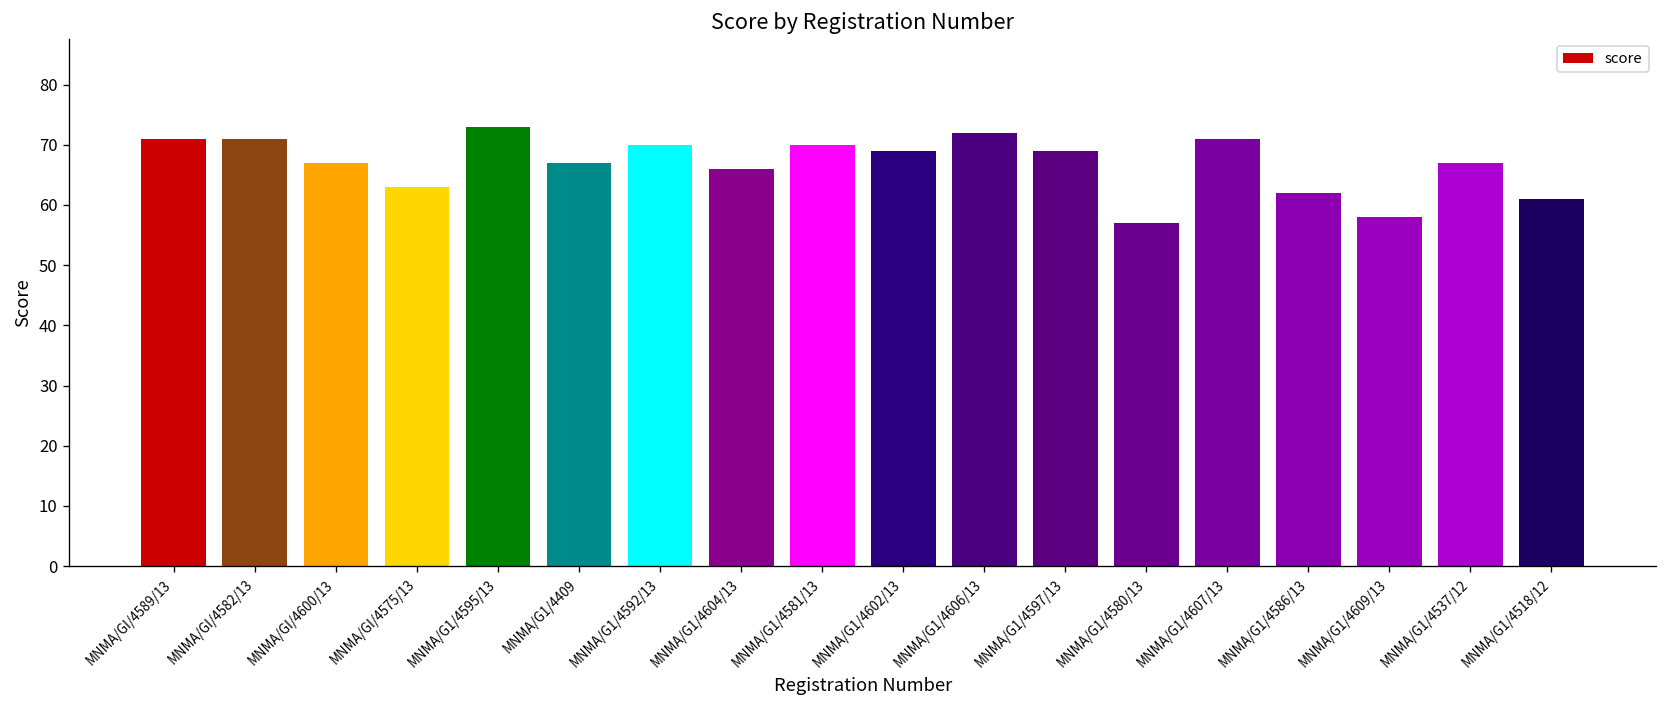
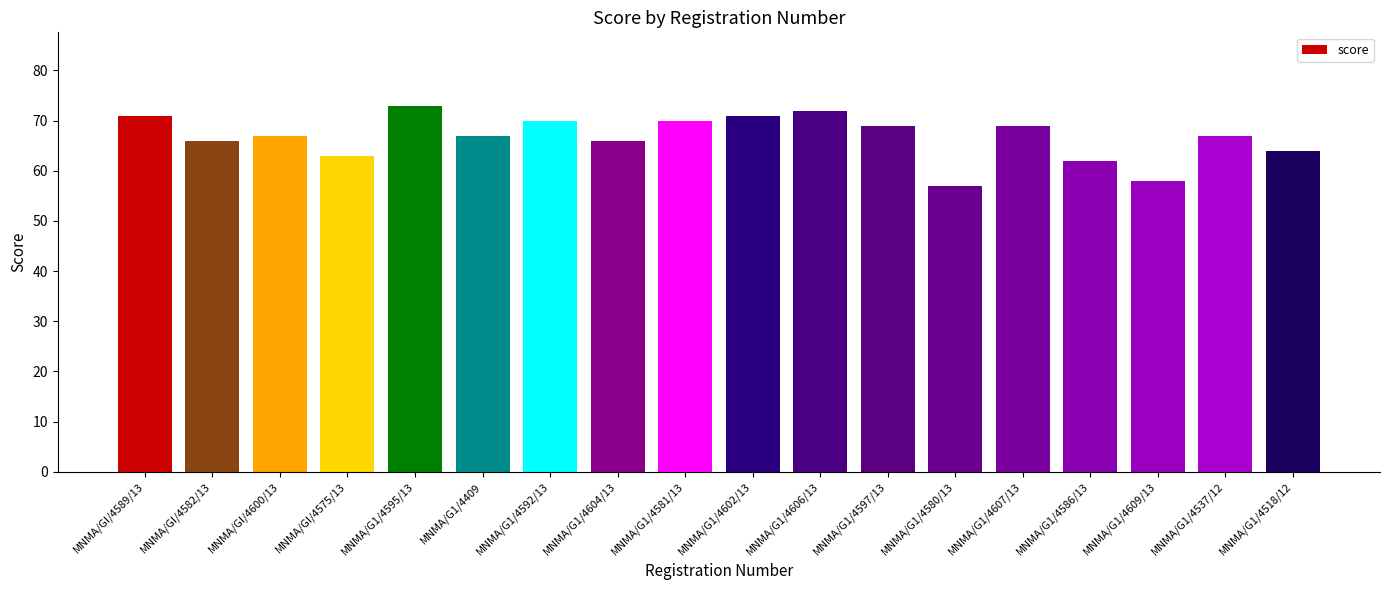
  {
    "MNMA/GI/4589/13": 71,
-   "MNMA/GI/4582/13": 71,
+   "MNMA/GI/4582/13": 66,
    "MNMA/GI/4600/13": 67,
    "MNMA/GI/4575/13": 63,
    "MNMA/G1/4595/13": 73,
    "MNMA/G1/4409": 67,
    "MNMA/G1/4592/13": 70,
    "MNMA/G1/4604/13": 66,
    "MNMA/G1/4581/13": 70,
-   "MNMA/G1/4602/13": 69,
+   "MNMA/G1/4602/13": 71,
    "MNMA/G1/4606/13": 72,
    "MNMA/G1/4597/13": 69,
    "MNMA/G1/4580/13": 57,
-   "MNMA/G1/4607/13": 71,
+   "MNMA/G1/4607/13": 69,
    "MNMA/G1/4586/13": 62,
    "MNMA/G1/4609/13": 58,
    "MNMA/G1/4537/12": 67,
-   "MNMA/G1/4518/12": 61
+   "MNMA/G1/4518/12": 64
  }
